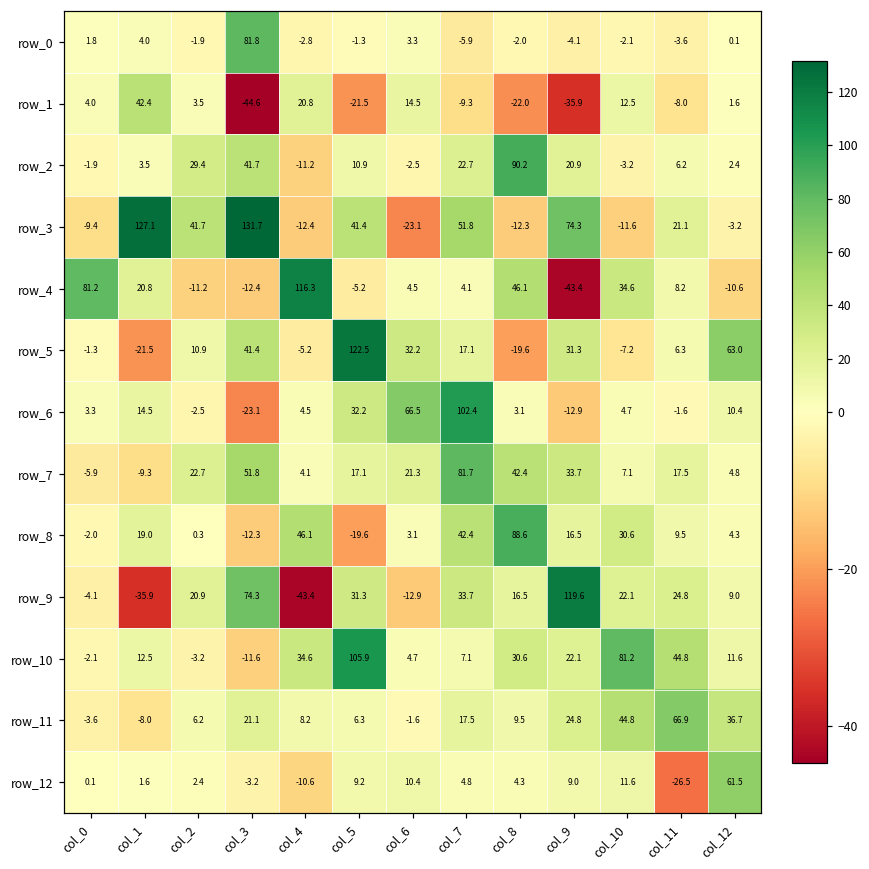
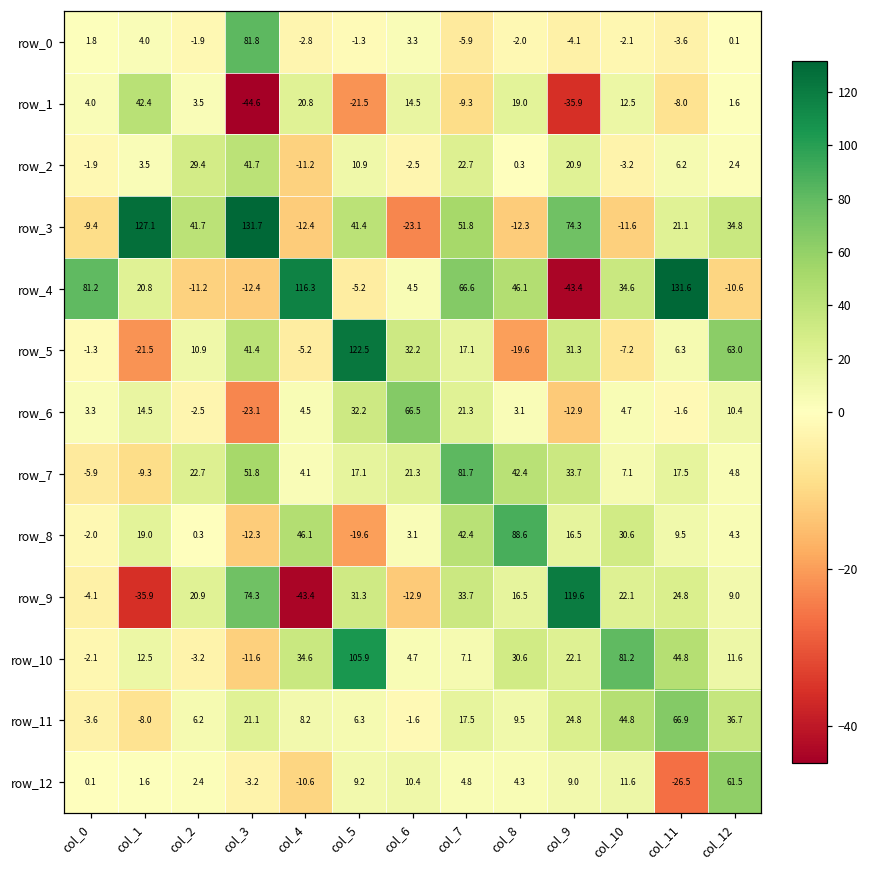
  {
    "row_0": {
      "col_0": 1.8,
      "col_1": 4.0,
      "col_2": -1.9,
      "col_3": 81.8,
      "col_4": -2.8,
      "col_5": -1.3,
      "col_6": 3.3,
      "col_7": -5.9,
      "col_8": -2.0,
      "col_9": -4.1,
      "col_10": -2.1,
      "col_11": -3.6,
      "col_12": 0.1
    },
    "row_1": {
      "col_0": 4.0,
      "col_1": 42.4,
      "col_2": 3.5,
      "col_3": -44.6,
      "col_4": 20.8,
      "col_5": -21.5,
      "col_6": 14.5,
      "col_7": -9.3,
-     "col_8": -22.0,
+     "col_8": 19.0,
      "col_9": -35.9,
      "col_10": 12.5,
      "col_11": -8.0,
      "col_12": 1.6
    },
    "row_2": {
      "col_0": -1.9,
      "col_1": 3.5,
      "col_2": 29.4,
      "col_3": 41.7,
      "col_4": -11.2,
      "col_5": 10.9,
      "col_6": -2.5,
      "col_7": 22.7,
-     "col_8": 90.2,
+     "col_8": 0.3,
      "col_9": 20.9,
      "col_10": -3.2,
      "col_11": 6.2,
      "col_12": 2.4
    },
    "row_3": {
      "col_0": -9.4,
      "col_1": 127.1,
      "col_2": 41.7,
      "col_3": 131.7,
      "col_4": -12.4,
      "col_5": 41.4,
      "col_6": -23.1,
      "col_7": 51.8,
      "col_8": -12.3,
      "col_9": 74.3,
      "col_10": -11.6,
      "col_11": 21.1,
-     "col_12": -3.2
+     "col_12": 34.8
    },
    "row_4": {
      "col_0": 81.2,
      "col_1": 20.8,
      "col_2": -11.2,
      "col_3": -12.4,
      "col_4": 116.3,
      "col_5": -5.2,
      "col_6": 4.5,
-     "col_7": 4.1,
+     "col_7": 66.6,
      "col_8": 46.1,
      "col_9": -43.4,
      "col_10": 34.6,
-     "col_11": 8.2,
+     "col_11": 131.6,
      "col_12": -10.6
    },
    "row_5": {
      "col_0": -1.3,
      "col_1": -21.5,
      "col_2": 10.9,
      "col_3": 41.4,
      "col_4": -5.2,
      "col_5": 122.5,
      "col_6": 32.2,
      "col_7": 17.1,
      "col_8": -19.6,
      "col_9": 31.3,
      "col_10": -7.2,
      "col_11": 6.3,
      "col_12": 63.0
    },
    "row_6": {
      "col_0": 3.3,
      "col_1": 14.5,
      "col_2": -2.5,
      "col_3": -23.1,
      "col_4": 4.5,
      "col_5": 32.2,
      "col_6": 66.5,
-     "col_7": 102.4,
+     "col_7": 21.3,
      "col_8": 3.1,
      "col_9": -12.9,
      "col_10": 4.7,
      "col_11": -1.6,
      "col_12": 10.4
    },
    "row_7": {
      "col_0": -5.9,
      "col_1": -9.3,
      "col_2": 22.7,
      "col_3": 51.8,
      "col_4": 4.1,
      "col_5": 17.1,
      "col_6": 21.3,
      "col_7": 81.7,
      "col_8": 42.4,
      "col_9": 33.7,
      "col_10": 7.1,
      "col_11": 17.5,
      "col_12": 4.8
    },
    "row_8": {
      "col_0": -2.0,
      "col_1": 19.0,
      "col_2": 0.3,
      "col_3": -12.3,
      "col_4": 46.1,
      "col_5": -19.6,
      "col_6": 3.1,
      "col_7": 42.4,
      "col_8": 88.6,
      "col_9": 16.5,
      "col_10": 30.6,
      "col_11": 9.5,
      "col_12": 4.3
    },
    "row_9": {
      "col_0": -4.1,
      "col_1": -35.9,
      "col_2": 20.9,
      "col_3": 74.3,
      "col_4": -43.4,
      "col_5": 31.3,
      "col_6": -12.9,
      "col_7": 33.7,
      "col_8": 16.5,
      "col_9": 119.6,
      "col_10": 22.1,
      "col_11": 24.8,
      "col_12": 9.0
    },
    "row_10": {
      "col_0": -2.1,
      "col_1": 12.5,
      "col_2": -3.2,
      "col_3": -11.6,
      "col_4": 34.6,
      "col_5": 105.9,
      "col_6": 4.7,
      "col_7": 7.1,
      "col_8": 30.6,
      "col_9": 22.1,
      "col_10": 81.2,
      "col_11": 44.8,
      "col_12": 11.6
    },
    "row_11": {
      "col_0": -3.6,
      "col_1": -8.0,
      "col_2": 6.2,
      "col_3": 21.1,
      "col_4": 8.2,
      "col_5": 6.3,
      "col_6": -1.6,
      "col_7": 17.5,
      "col_8": 9.5,
      "col_9": 24.8,
      "col_10": 44.8,
      "col_11": 66.9,
      "col_12": 36.7
    },
    "row_12": {
      "col_0": 0.1,
      "col_1": 1.6,
      "col_2": 2.4,
      "col_3": -3.2,
      "col_4": -10.6,
      "col_5": 9.2,
      "col_6": 10.4,
      "col_7": 4.8,
      "col_8": 4.3,
      "col_9": 9.0,
      "col_10": 11.6,
      "col_11": -26.5,
      "col_12": 61.5
    }
  }
